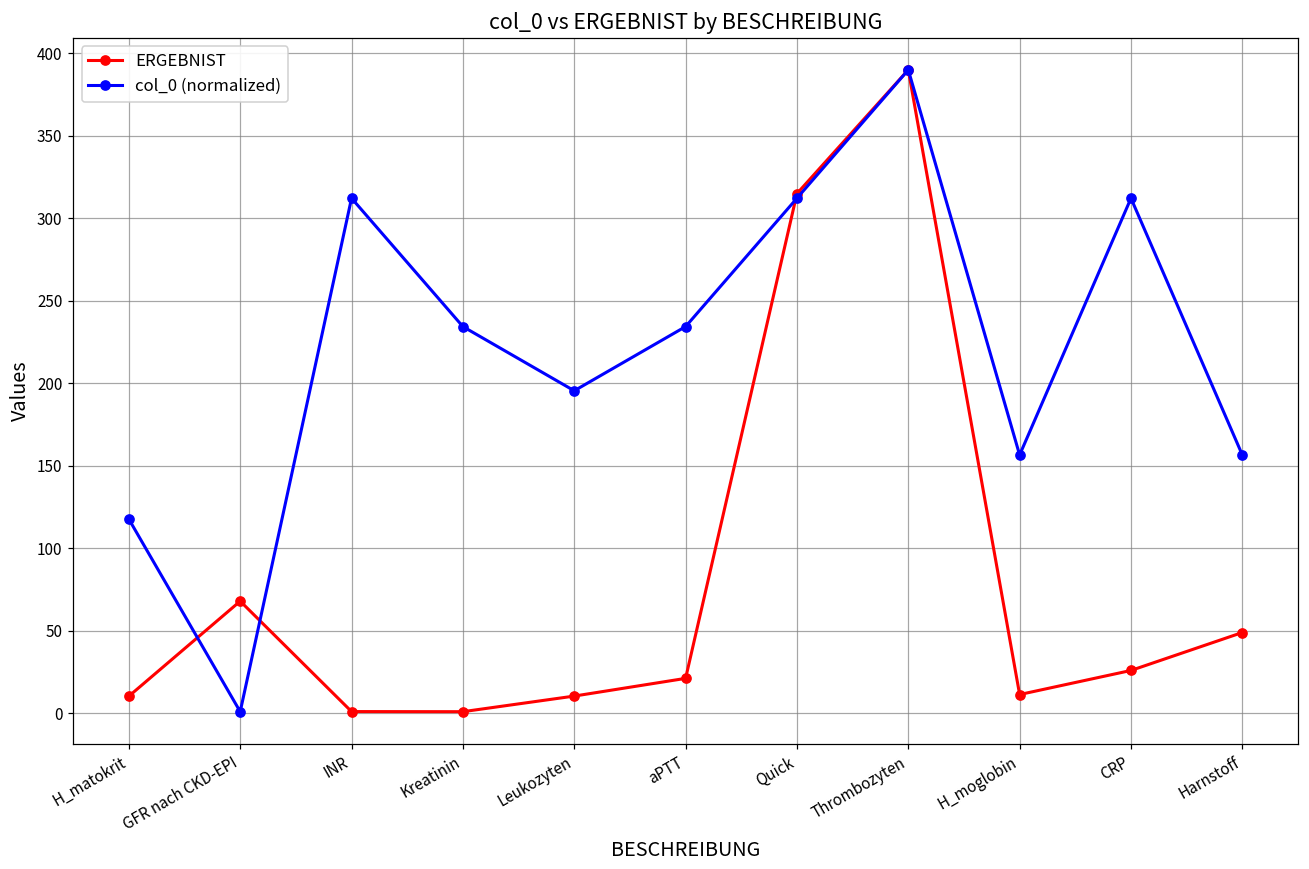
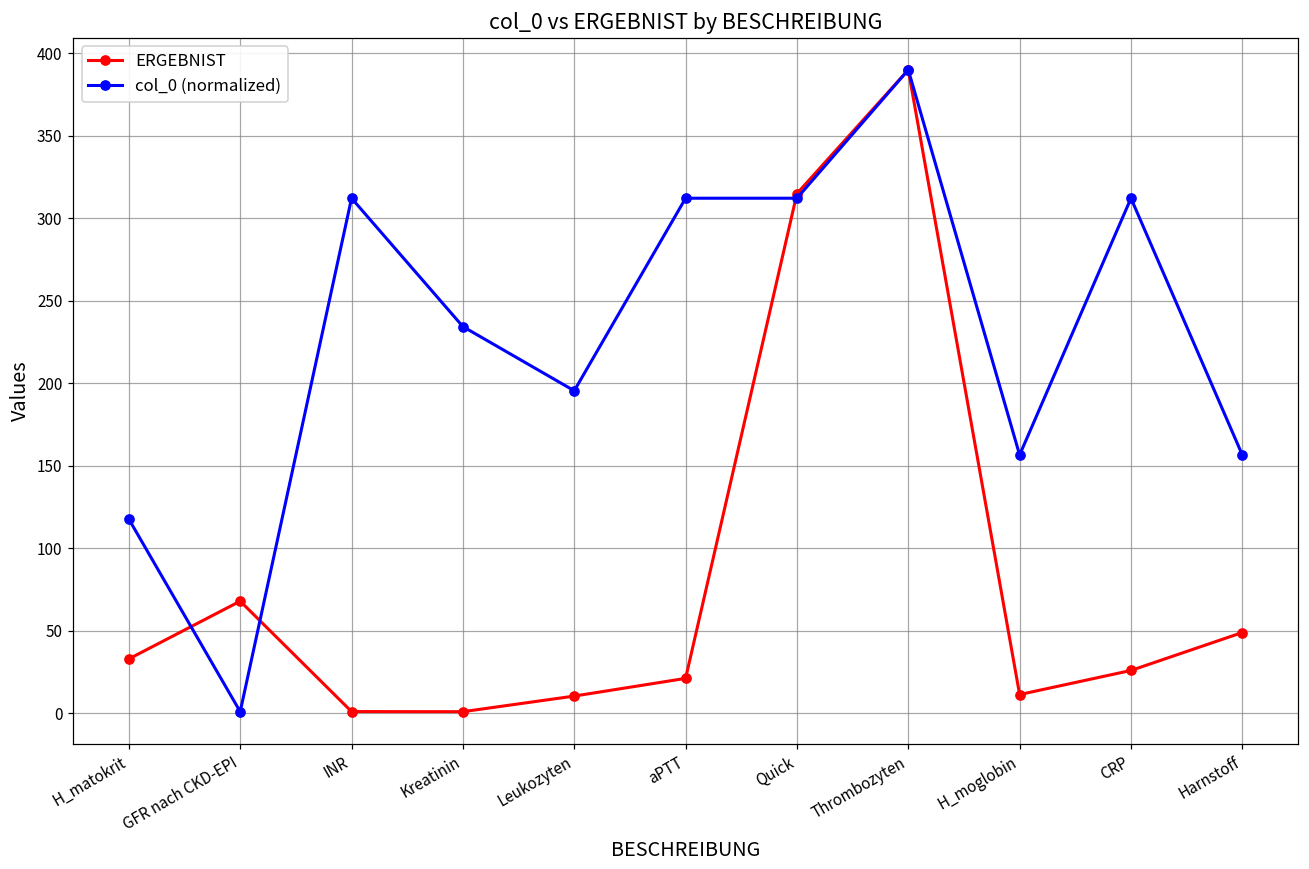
  {
    "ERGEBNIST": {
-     "H_matokrit": 10,
+     "H_matokrit": 33,
      "GFR nach CKD-EPI": 68,
      "INR": 1,
      "Kreatinin": 1,
      "Leukozyten": 10,
      "aPTT": 21,
      "Quick": 315,
      "H_moglobin": 11,
      "CRP": 26,
      "Harnstoff": 49
    },
    "col_0 (normalized)": {
      "H_matokrit": 118,
      "GFR nach CKD-EPI": 1,
      "INR": 312,
      "Kreatinin": 234,
      "Leukozyten": 196,
-     "aPTT": 234,
+     "aPTT": 312,
      "Quick": 312,
      "H_moglobin": 157,
      "CRP": 312,
      "Harnstoff": 157
    }
  }
